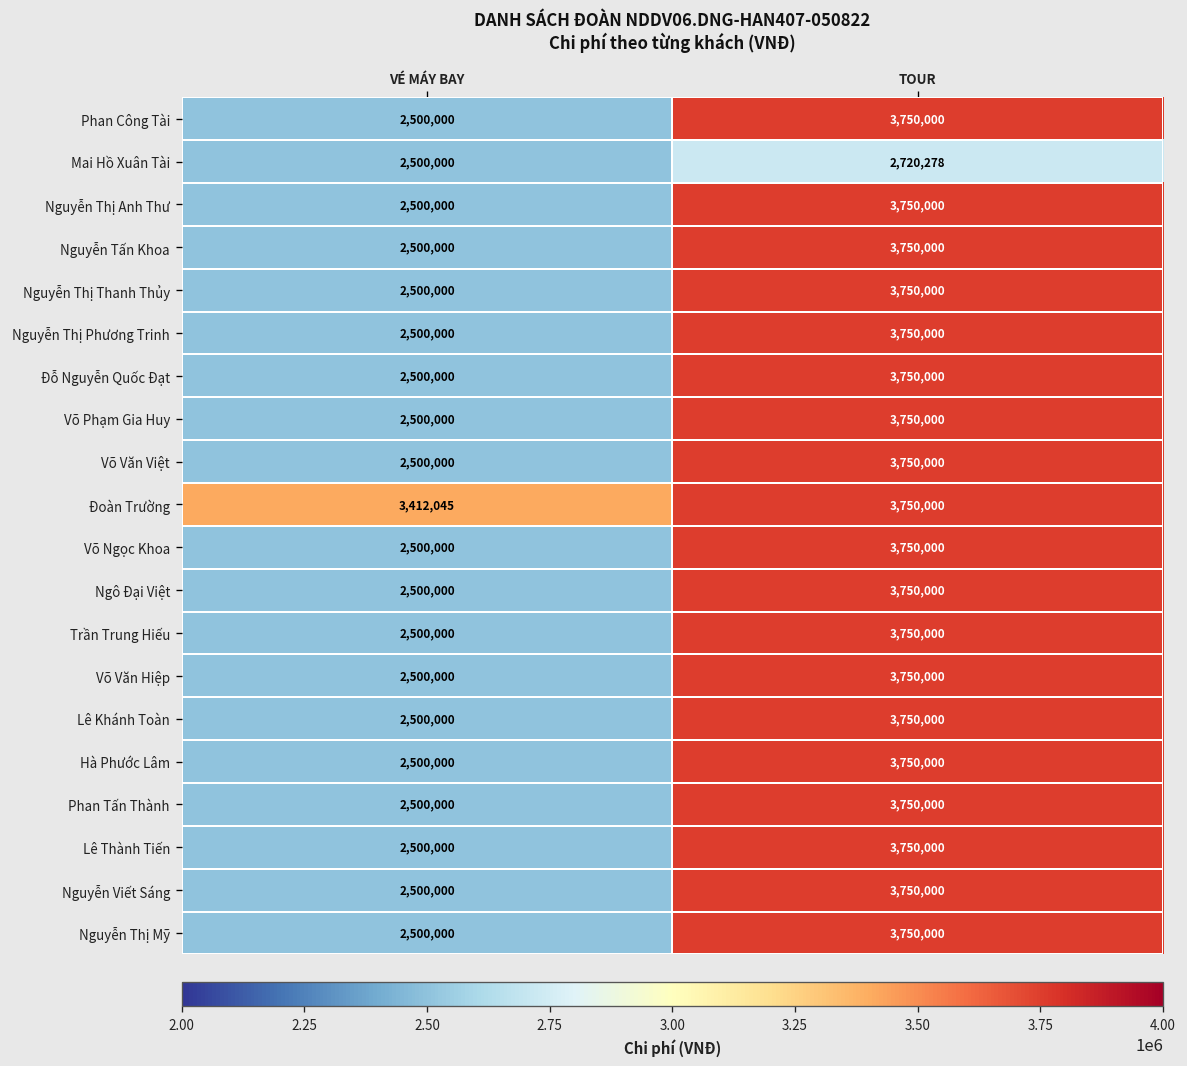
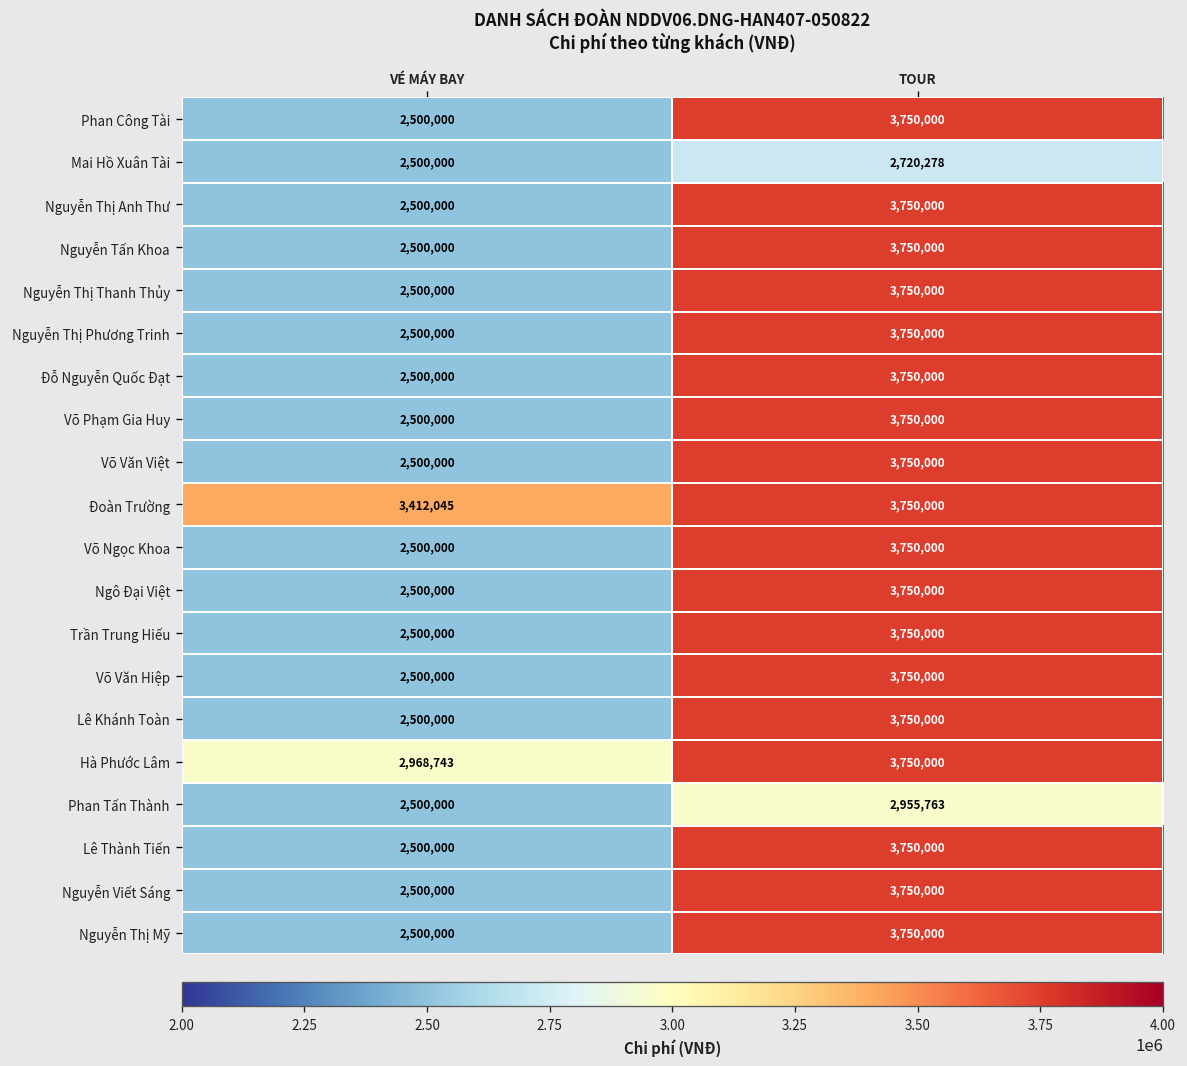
  {
    "Phan Công Tài": {
      "VÉ MÁY BAY": "2,500,000",
      "TOUR": "3,750,000"
    },
    "Mai Hồ Xuân Tài": {
      "VÉ MÁY BAY": "2,500,000",
      "TOUR": "2,720,278"
    },
    "Nguyễn Thị Anh Thư": {
      "VÉ MÁY BAY": "2,500,000",
      "TOUR": "3,750,000"
    },
    "Nguyễn Tấn Khoa": {
      "VÉ MÁY BAY": "2,500,000",
      "TOUR": "3,750,000"
    },
    "Nguyễn Thị Thanh Thủy": {
      "VÉ MÁY BAY": "2,500,000",
      "TOUR": "3,750,000"
    },
    "Nguyễn Thị Phương Trinh": {
      "VÉ MÁY BAY": "2,500,000",
      "TOUR": "3,750,000"
    },
    "Đỗ Nguyễn Quốc Đạt": {
      "VÉ MÁY BAY": "2,500,000",
      "TOUR": "3,750,000"
    },
    "Võ Phạm Gia Huy": {
      "VÉ MÁY BAY": "2,500,000",
      "TOUR": "3,750,000"
    },
    "Võ Văn Việt": {
      "VÉ MÁY BAY": "2,500,000",
      "TOUR": "3,750,000"
    },
    "Đoàn Trường": {
      "VÉ MÁY BAY": "3,412,045",
      "TOUR": "3,750,000"
    },
    "Võ Ngọc Khoa": {
      "VÉ MÁY BAY": "2,500,000",
      "TOUR": "3,750,000"
    },
    "Ngô Đại Việt": {
      "VÉ MÁY BAY": "2,500,000",
      "TOUR": "3,750,000"
    },
    "Trần Trung Hiếu": {
      "VÉ MÁY BAY": "2,500,000",
      "TOUR": "3,750,000"
    },
    "Võ Văn Hiệp": {
      "VÉ MÁY BAY": "2,500,000",
      "TOUR": "3,750,000"
    },
    "Lê Khánh Toàn": {
      "VÉ MÁY BAY": "2,500,000",
      "TOUR": "3,750,000"
    },
    "Hà Phước Lâm": {
-     "VÉ MÁY BAY": "2,500,000",
+     "VÉ MÁY BAY": "2,968,743",
      "TOUR": "3,750,000"
    },
    "Phan Tấn Thành": {
      "VÉ MÁY BAY": "2,500,000",
-     "TOUR": "3,750,000"
+     "TOUR": "2,955,763"
    },
    "Lê Thành Tiến": {
      "VÉ MÁY BAY": "2,500,000",
      "TOUR": "3,750,000"
    },
    "Nguyễn Viết Sáng": {
      "VÉ MÁY BAY": "2,500,000",
      "TOUR": "3,750,000"
    },
    "Nguyễn Thị Mỹ": {
      "VÉ MÁY BAY": "2,500,000",
      "TOUR": "3,750,000"
    }
  }
